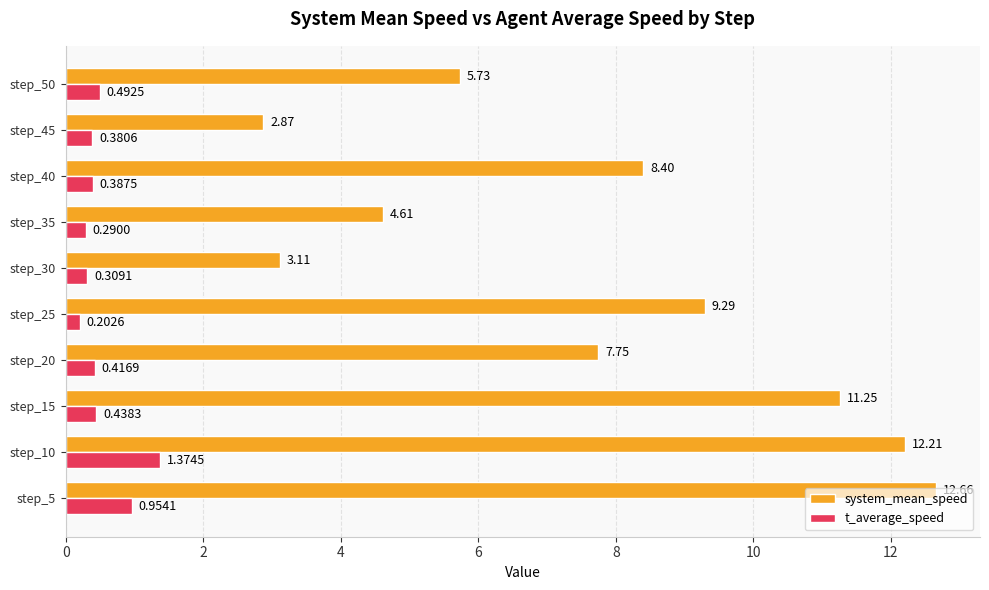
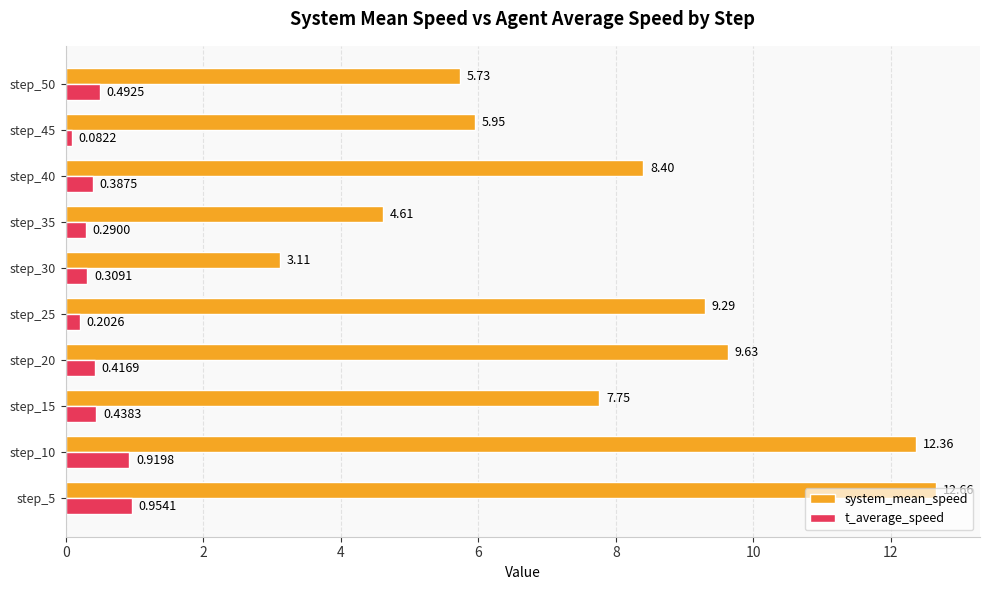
  {
    "system_mean_speed": {
      "step_50": 5.73,
-     "step_45": 2.87,
+     "step_45": 5.95,
      "step_40": 8.40,
      "step_35": 4.61,
      "step_30": 3.11,
      "step_25": 9.29,
-     "step_20": 7.75,
-     "step_15": 11.25,
-     "step_10": 12.21
+     "step_20": 9.63,
+     "step_15": 7.75,
+     "step_10": 12.36
    },
    "t_average_speed": {
      "step_50": 0.4925,
-     "step_45": 0.3806,
+     "step_45": 0.0822,
      "step_40": 0.3875,
      "step_35": 0.2900,
      "step_30": 0.3091,
      "step_25": 0.2026,
      "step_20": 0.4169,
      "step_15": 0.4383,
-     "step_10": 1.3745,
+     "step_10": 0.9198,
      "step_5": 0.9541
    }
  }
